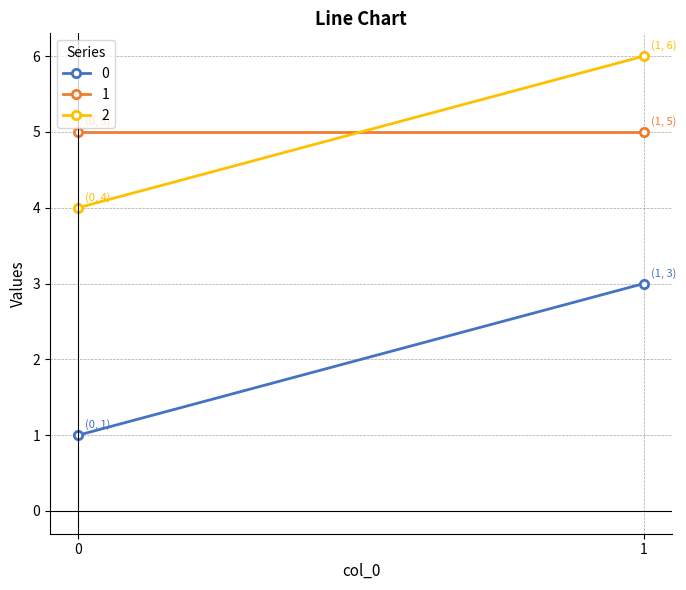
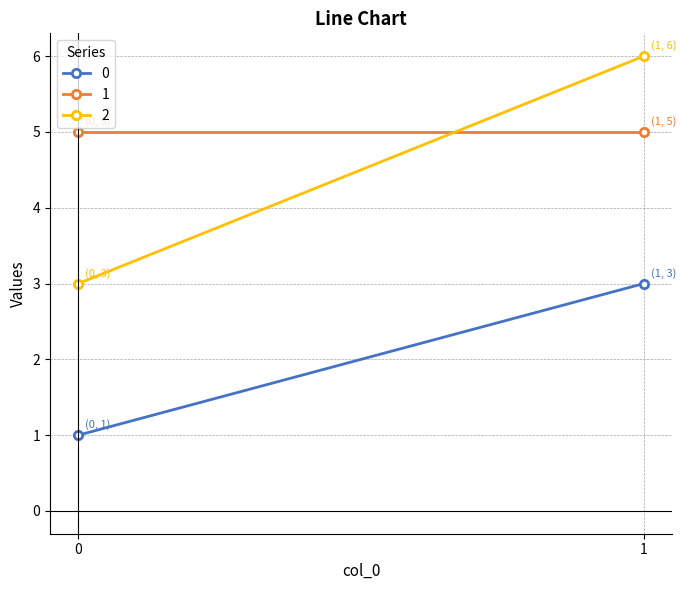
  {
    "0": {
      "0": 1,
      "1": 3
    },
    "1": {
      "1": 5
    },
    "2": {
-     "0": 4,
+     "0": 3,
      "1": 6
    }
  }
